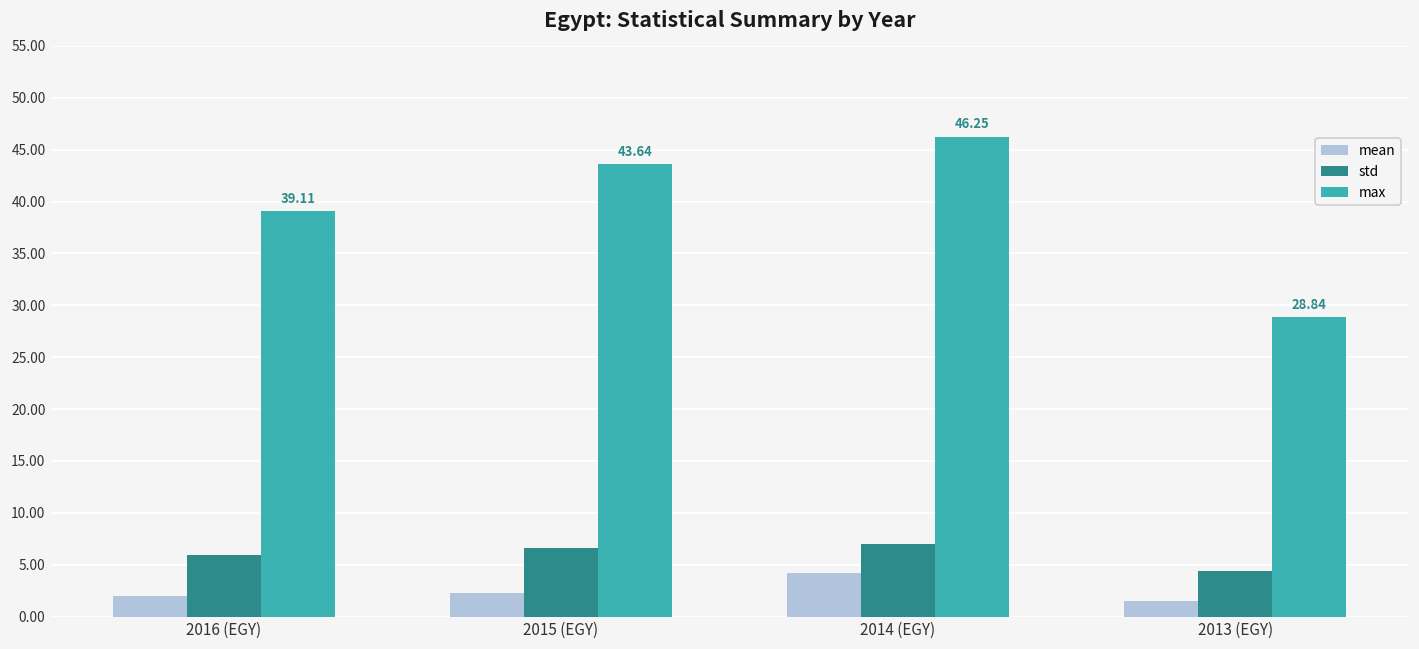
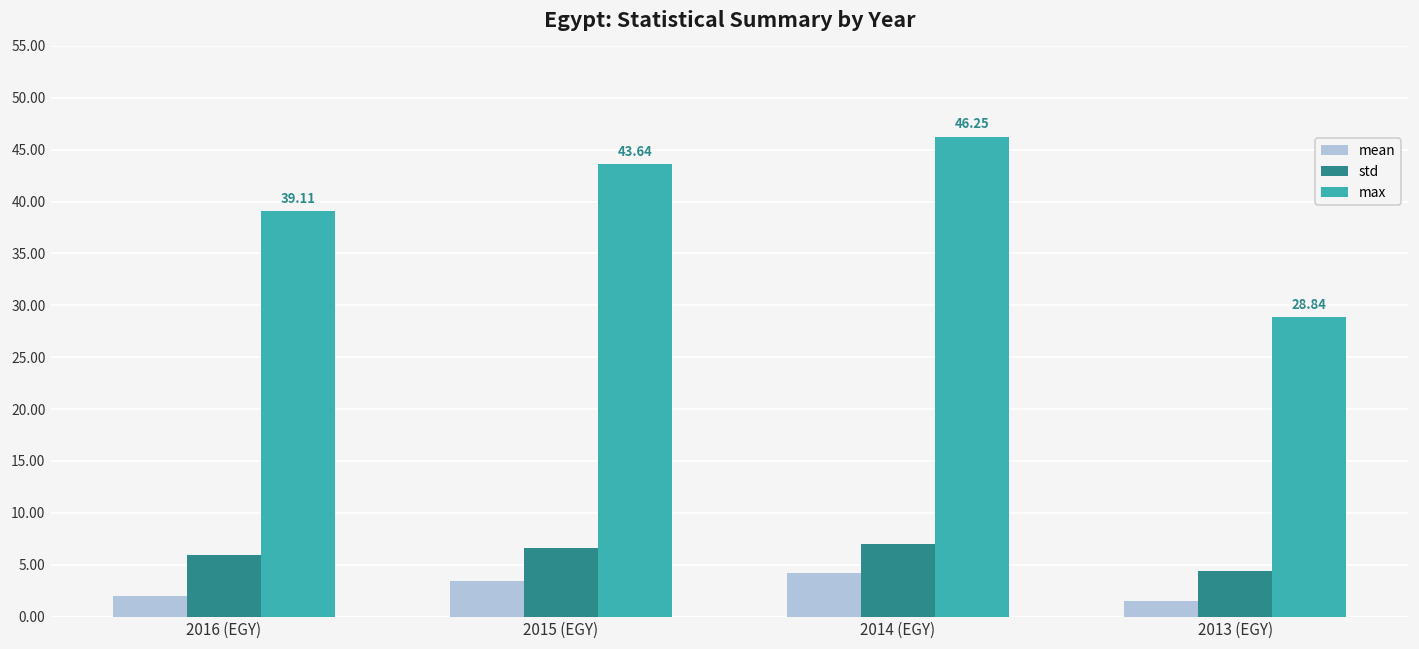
  {
    "mean": {
      "2016 (EGY)": 2,
-     "2015 (EGY)": 2,
+     "2015 (EGY)": 3,
      "2014 (EGY)": 4,
      "2013 (EGY)": 1
    }
  }
